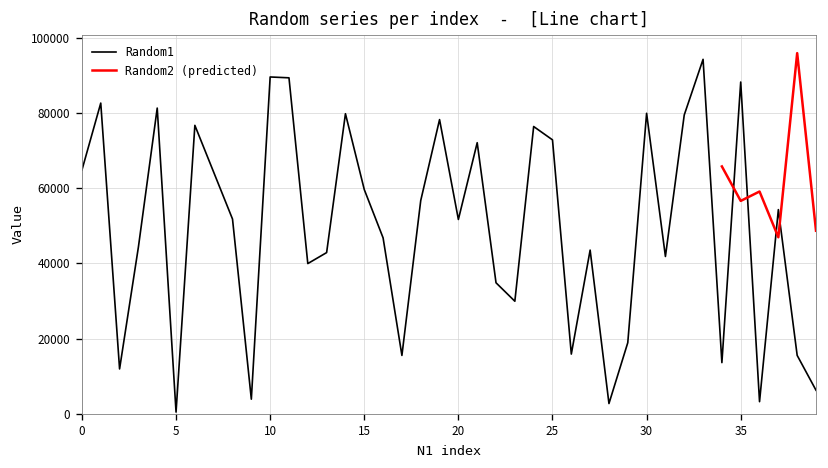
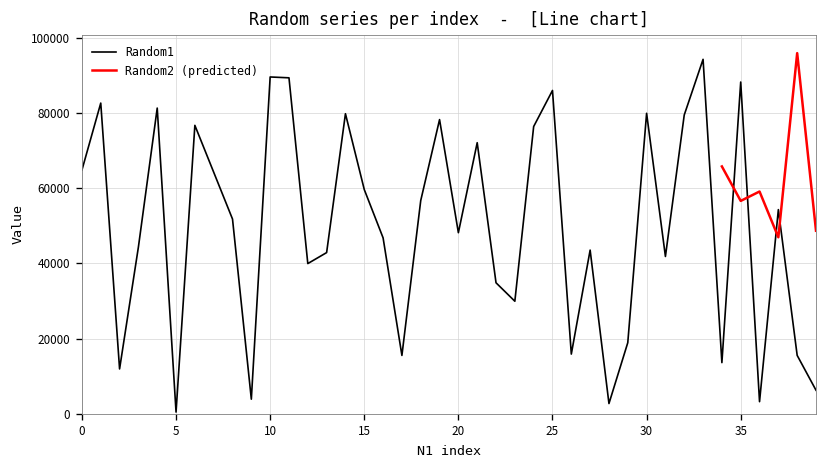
  {
    "Random1": {
      "0": 65000,
      "5": 0,
      "10": 90000,
      "15": 60000,
-     "20": 52000,
-     "25": 73000,
+     "20": 48000,
+     "25": 86000,
      "30": 80000,
      "35": 88000
    },
    "Random2 (predicted)": {
      "35": 57000
    }
  }
